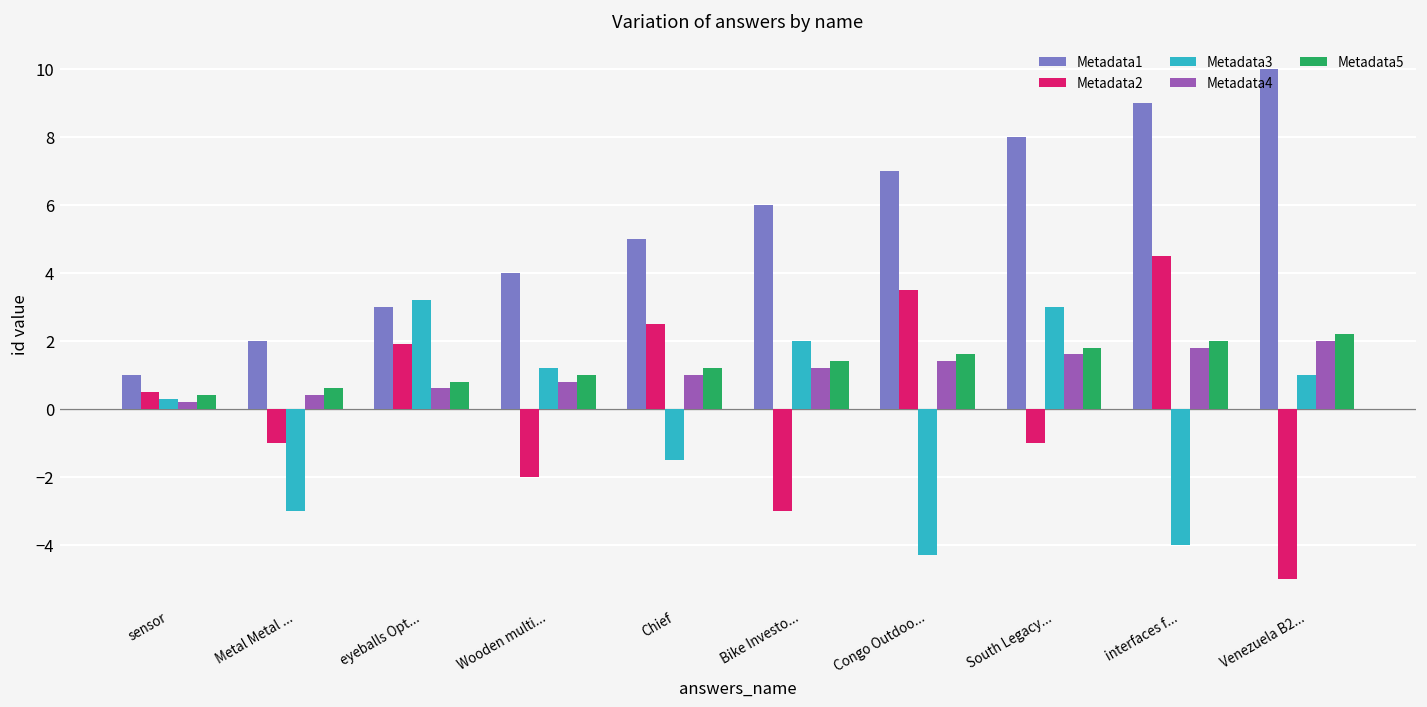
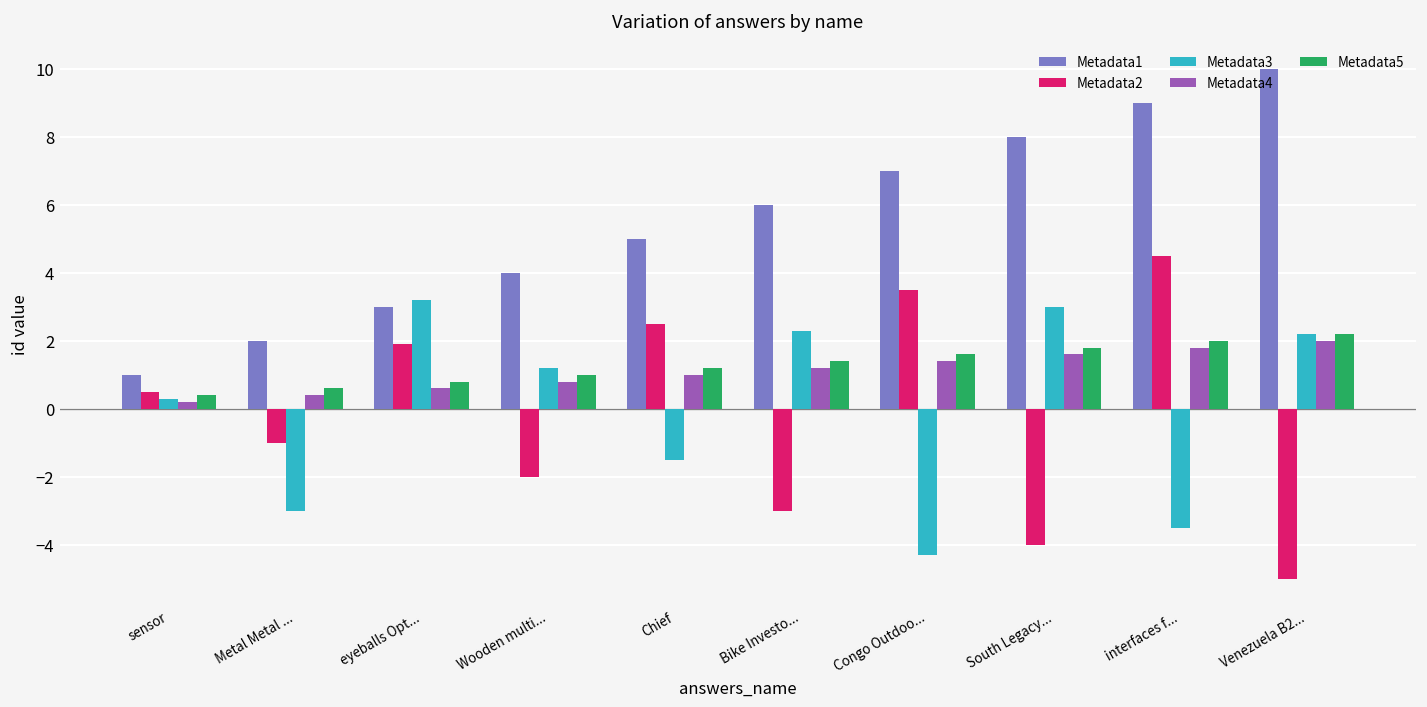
  {
    "Metadata2": {
      "sensor": 0.5,
      "Metal Metal ...": -1,
      "eyeballs Opt...": 1.9,
      "Wooden multi...": -2,
      "Chief": 2.5,
      "Bike Investo...": -3,
      "Congo Outdoo...": 3.5,
-     "South Legacy...": -1,
+     "South Legacy...": -4,
      "interfaces f...": 4.5,
      "Venezuela B2...": -5
    },
    "Metadata3": {
      "sensor": 0.3,
      "Metal Metal ...": -3.0,
      "eyeballs Opt...": 3.2,
      "Wooden multi...": 1.2,
      "Chief": -1.5,
-     "Bike Investo...": 2.0,
+     "Bike Investo...": 2.3,
      "Congo Outdoo...": -4.3,
      "South Legacy...": 3.0,
-     "interfaces f...": -4.0,
-     "Venezuela B2...": 1.0
+     "interfaces f...": -3.5,
+     "Venezuela B2...": 2.2
    },
    "Metadata5": {
      "sensor": 0.4,
      "Metal Metal ...": 0.6,
      "eyeballs Opt...": 0.8,
      "Wooden multi...": 1.0,
      "Chief": 1.2,
      "Bike Investo...": 1.4,
      "Congo Outdoo...": 1.6,
      "South Legacy...": 1.8,
      "interfaces f...": 2.0,
      "Venezuela B2...": 2.2
    }
  }
